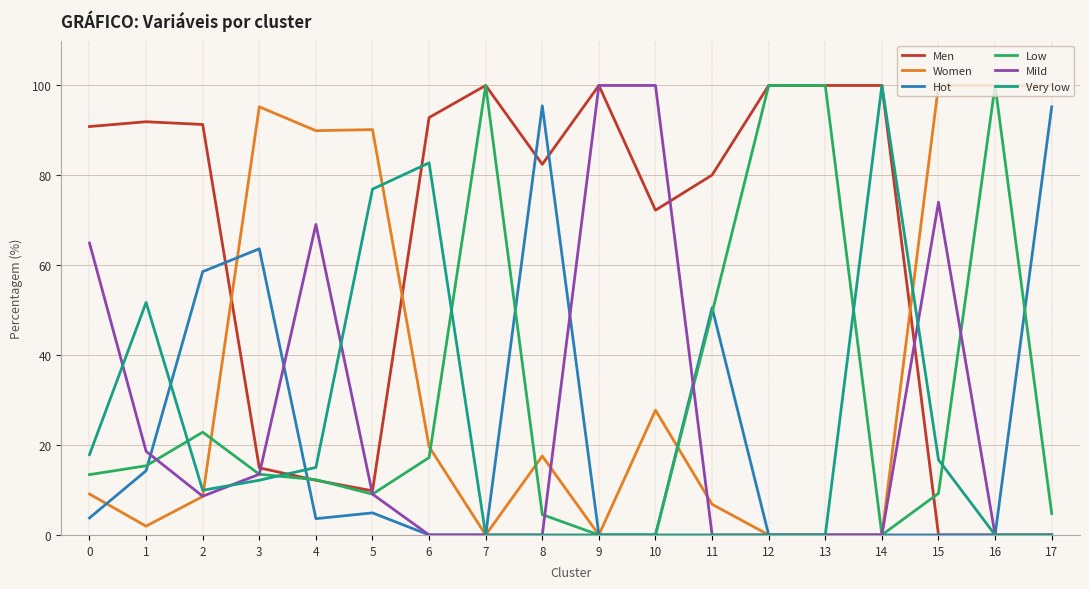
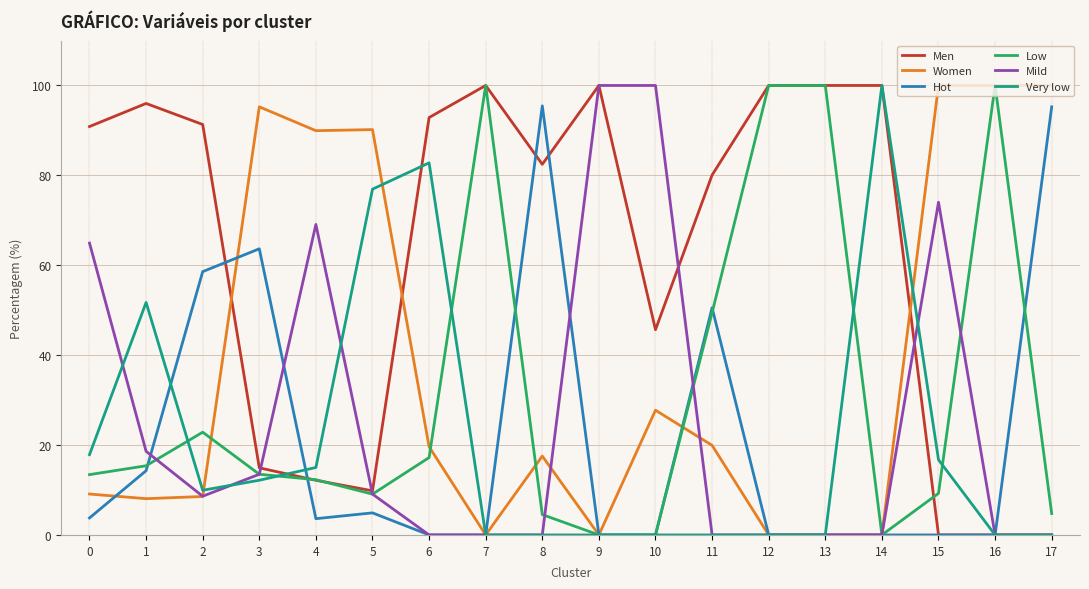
  {
    "Men": {
      "0": 91,
-     "1": 92,
+     "1": 96,
      "2": 91,
      "3": 15,
      "5": 10,
      "6": 93,
      "8": 82,
-     "10": 72,
+     "10": 46,
      "11": 80
    },
    "Women": {
      "0": 9,
-     "1": 2,
+     "1": 8,
      "3": 95,
      "4": 90,
      "5": 90,
      "6": 20,
      "8": 18,
      "10": 28,
-     "11": 7
+     "11": 20
    },
    "Hot": {
      "0": 4,
      "1": 14,
      "2": 59,
      "3": 64,
      "4": 4,
      "5": 5,
      "8": 95,
      "11": 51,
      "17": 95
    },
    "Mild": {
      "0": 65,
      "1": 19,
      "4": 69,
      "10": 100,
      "15": 74
    }
  }
